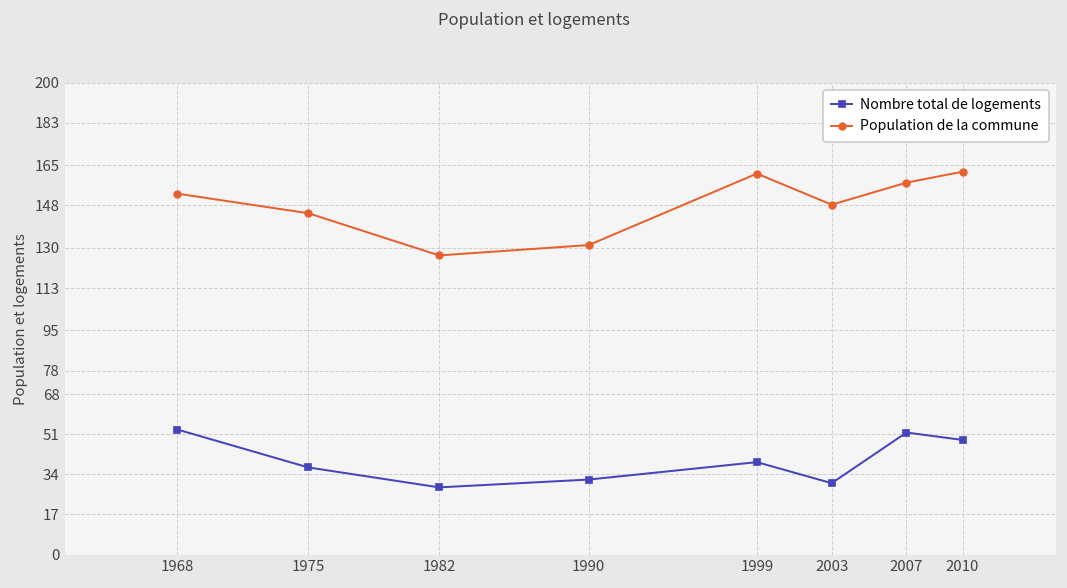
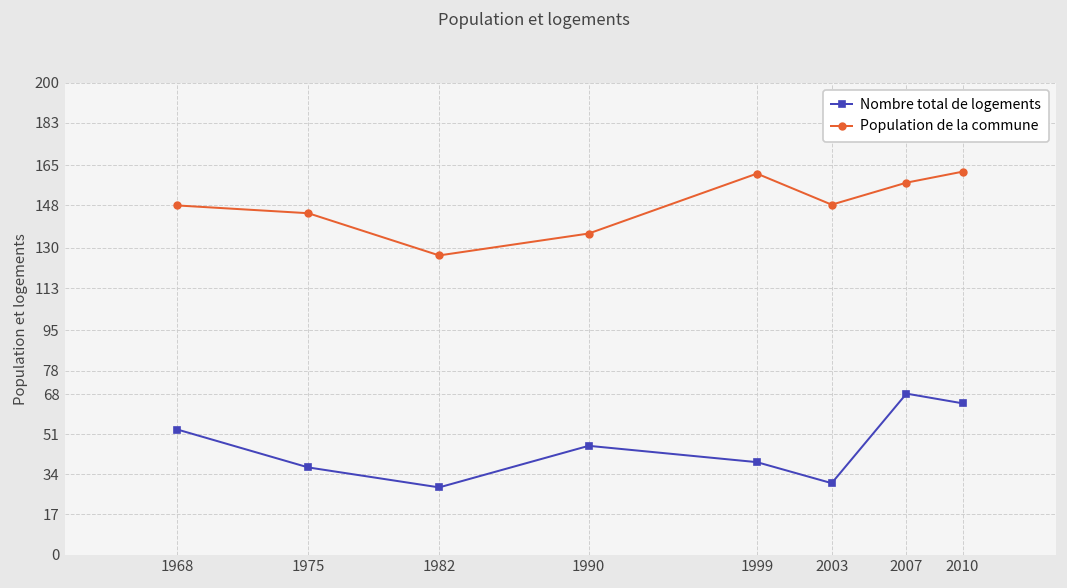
  {
    "Nombre total de logements": {
      "1968": 53,
      "1975": 37,
      "1982": 28,
-     "1990": 32,
+     "1990": 46,
      "1999": 39,
      "2003": 30,
-     "2007": 52,
-     "2010": 49
+     "2007": 68,
+     "2010": 64
    },
    "Population de la commune": {
-     "1968": 153,
+     "1968": 148,
      "1975": 145,
      "1982": 127,
-     "1990": 131,
+     "1990": 136,
      "1999": 162,
      "2003": 148,
      "2007": 158,
      "2010": 162
    }
  }
